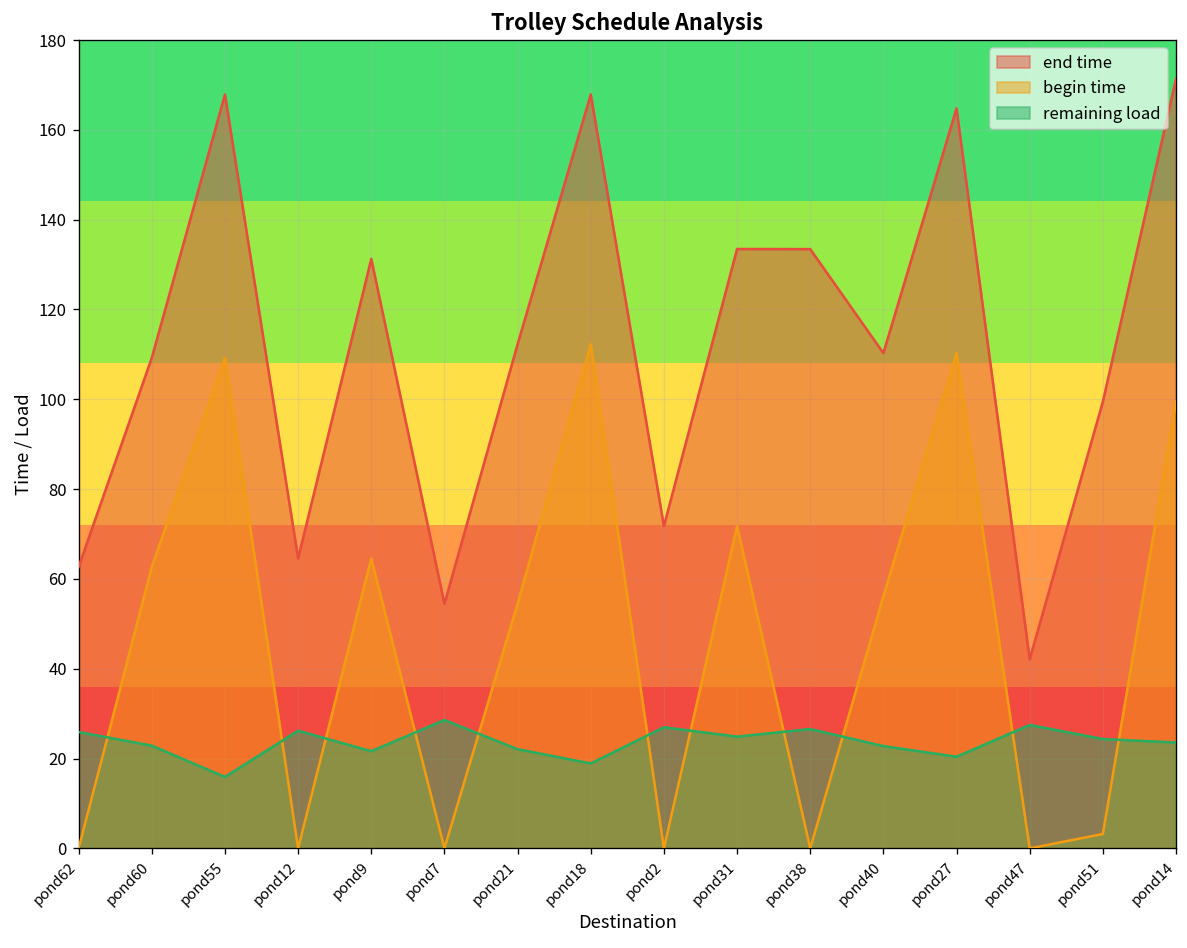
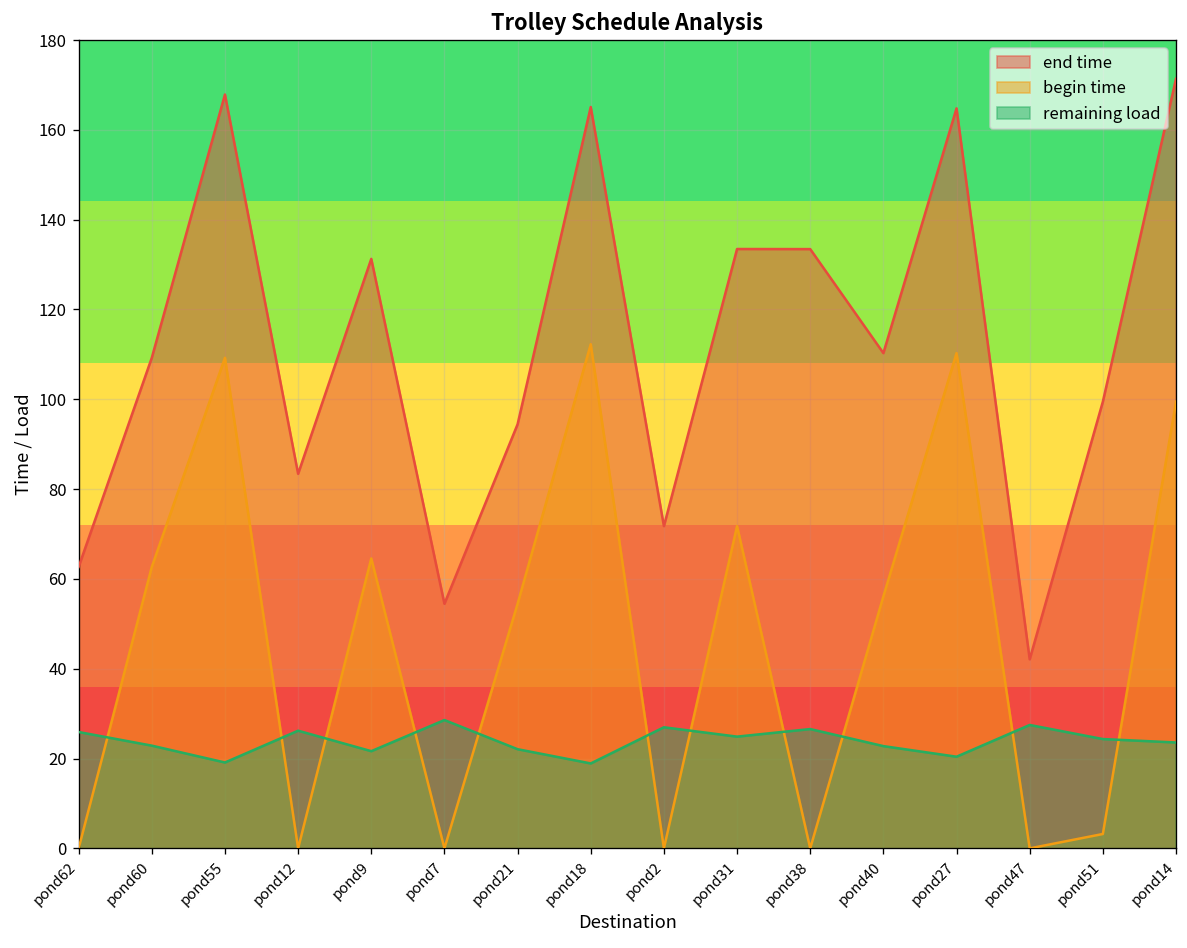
  {
    "end time": {
      "pond62": 63,
      "pond60": 109,
      "pond55": 168,
-     "pond12": 65,
+     "pond12": 83,
      "pond9": 131,
      "pond7": 54,
-     "pond21": 112,
-     "pond18": 168,
+     "pond21": 94,
+     "pond18": 165,
      "pond2": 72,
      "pond31": 133,
      "pond38": 133,
      "pond40": 110,
      "pond27": 165,
      "pond47": 42,
      "pond51": 99,
      "pond14": 171
    },
    "begin time": {
      "pond62": 0,
      "pond60": 63,
      "pond55": 109,
      "pond12": 0,
      "pond9": 65,
      "pond7": 0,
      "pond21": 54,
      "pond18": 112,
      "pond2": 0,
      "pond31": 72,
      "pond38": 0,
      "pond40": 56,
      "pond27": 110,
      "pond47": 0,
      "pond51": 3,
      "pond14": 99
    },
    "remaining load": {
      "pond62": 26,
      "pond60": 23,
-     "pond55": 16,
+     "pond55": 19,
      "pond12": 26,
      "pond9": 22,
      "pond7": 29,
      "pond21": 22,
      "pond18": 19,
      "pond2": 27,
      "pond31": 25,
      "pond38": 27,
      "pond40": 23,
      "pond27": 20,
      "pond47": 27,
      "pond51": 24,
      "pond14": 24
    }
  }
